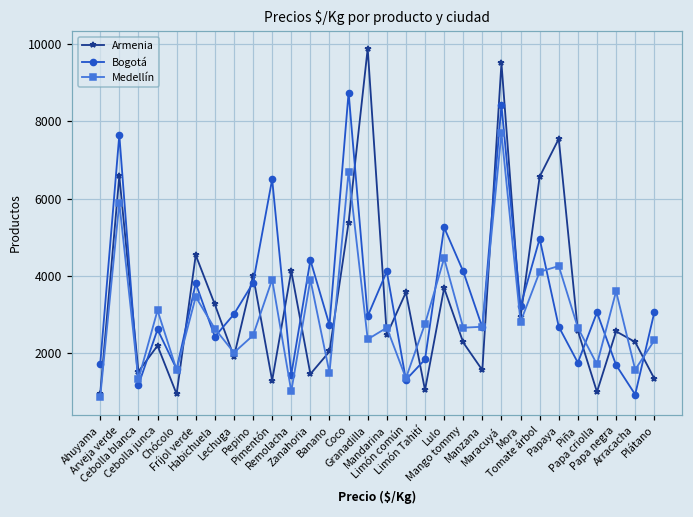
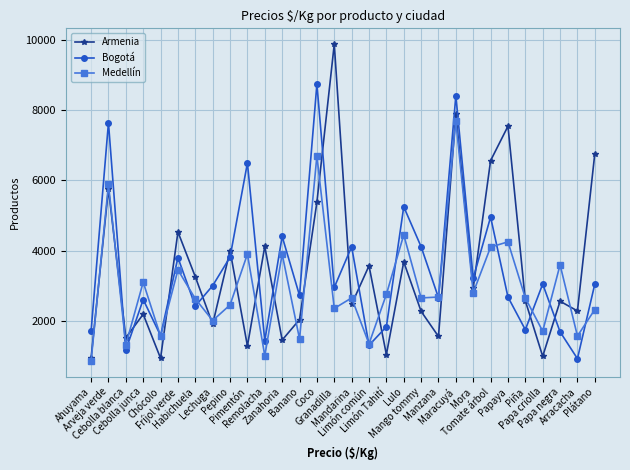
  {
    "Armenia": {
      "Ahuyama": 900,
-     "Arveja verde": 6600,
+     "Arveja verde": 5800,
      "Cebolla blanca": 1500,
      "Cebolla junca": 2200,
      "Chócolo": 900,
      "Fríjol verde": 4500,
      "Habichuela": 3300,
      "Lechuga": 1900,
      "Pepino": 4000,
      "Pimentón": 1300,
      "Remolacha": 4100,
      "Zanahoria": 1400,
      "Banano": 2000,
      "Coco": 5400,
      "Granadilla": 9900,
      "Mandarina": 2500,
      "Limón común": 3600,
      "Limón Tahití": 1000,
      "Lulo": 3700,
      "Mango tommy": 2300,
      "Manzana": 1600,
-     "Maracuyá": 9500,
+     "Maracuyá": 7900,
      "Mora": 2900,
      "Tomate árbol": 6600,
      "Papaya": 7500,
      "Piña": 2600,
      "Papa criolla": 1000,
      "Papa negra": 2600,
      "Arracacha": 2300,
-     "Plátano": 1300
+     "Plátano": 6800
    }
  }
